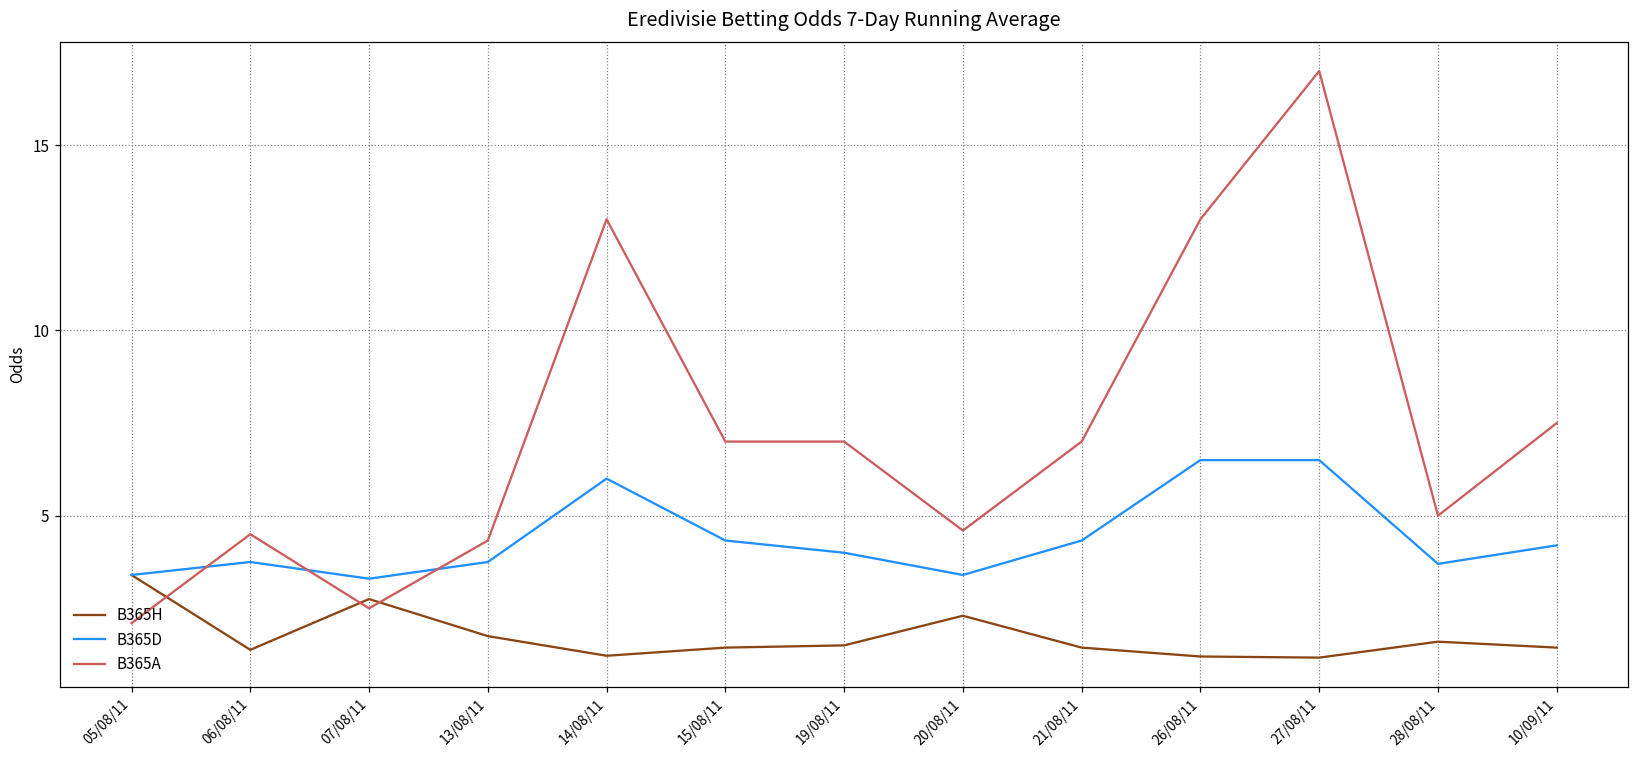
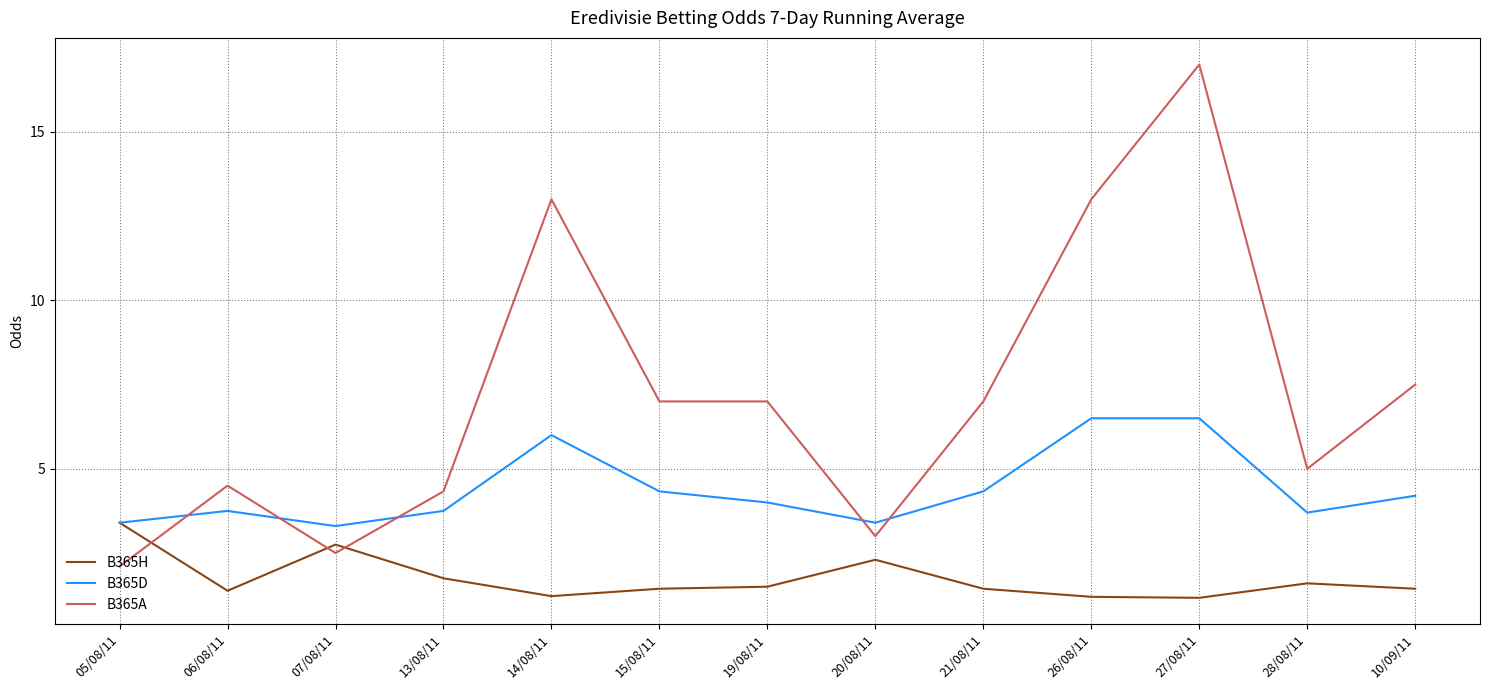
  {
    "B365H": {
      "06/08/11": 1.4,
      "07/08/11": 2.8,
      "13/08/11": 1.8,
      "14/08/11": 1.2,
      "15/08/11": 1.4,
      "19/08/11": 1.5,
      "20/08/11": 2.3,
      "21/08/11": 1.4,
      "26/08/11": 1.2,
      "27/08/11": 1.2,
      "28/08/11": 1.6,
      "10/09/11": 1.4
    },
    "B365D": {
      "06/08/11": 3.8,
      "07/08/11": 3.3,
      "13/08/11": 3.8,
      "14/08/11": 6.0,
      "15/08/11": 4.3,
      "19/08/11": 4.0,
      "20/08/11": 3.4,
      "21/08/11": 4.3,
      "26/08/11": 6.5,
      "27/08/11": 6.5,
      "28/08/11": 3.7,
      "10/09/11": 4.2
    },
    "B365A": {
      "05/08/11": 2.1,
      "06/08/11": 4.5,
      "07/08/11": 2.5,
      "13/08/11": 4.3,
      "14/08/11": 13.0,
      "15/08/11": 7.0,
      "19/08/11": 7.0,
-     "20/08/11": 4.6,
+     "20/08/11": 3.0,
      "21/08/11": 7.0,
      "26/08/11": 13.0,
      "27/08/11": 17.0,
      "28/08/11": 5.0,
      "10/09/11": 7.5
    }
  }
